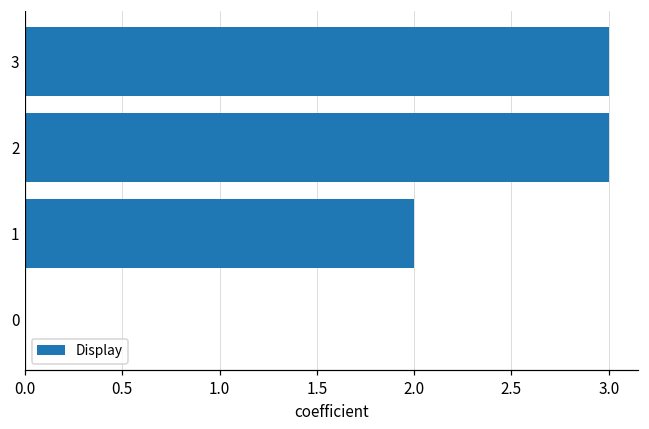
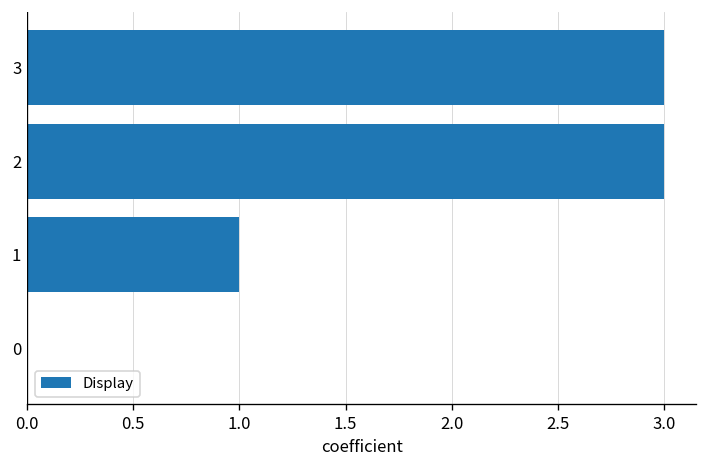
  {
    "3": 3,
    "2": 3,
-   "1": 2,
+   "1": 1,
    "0": 0
  }
